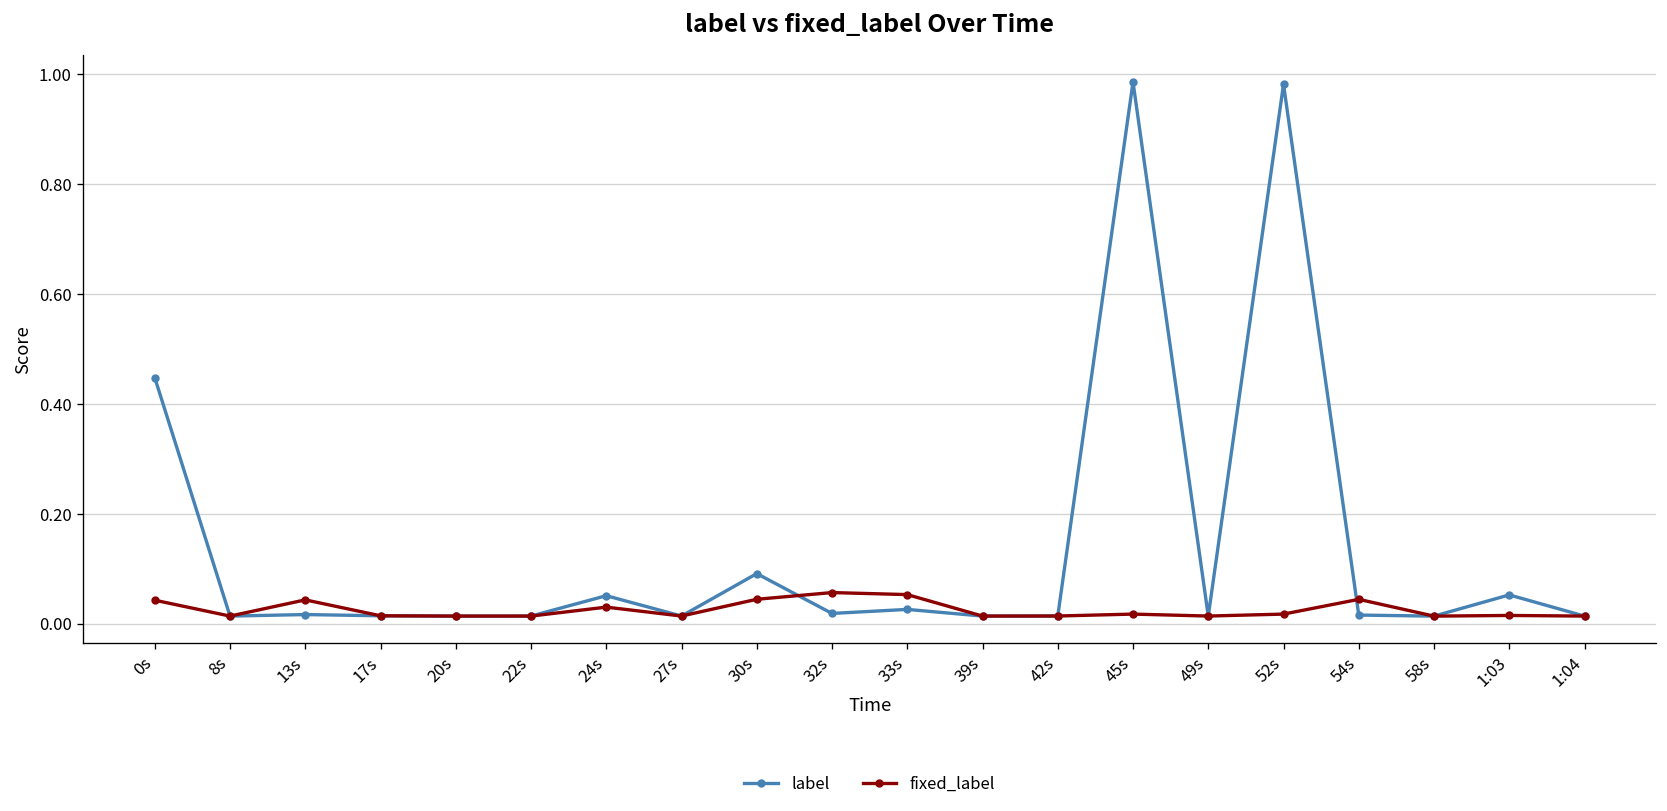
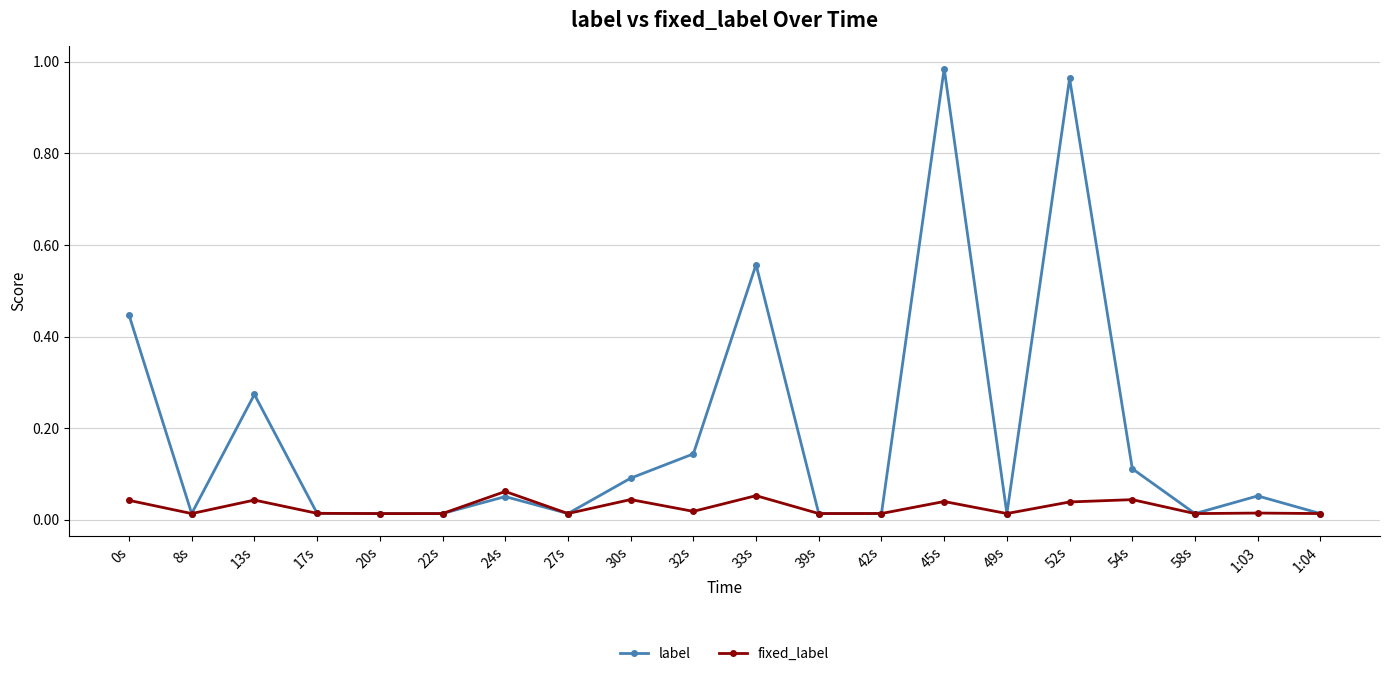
  {
    "label": {
      "0s": 0.45,
-     "13s": 0.02,
+     "13s": 0.27,
      "24s": 0.05,
      "30s": 0.09,
-     "32s": 0.02,
-     "33s": 0.03,
+     "32s": 0.14,
+     "33s": 0.56,
      "45s": 0.99,
-     "52s": 0.98,
-     "54s": 0.02,
+     "52s": 0.96,
+     "54s": 0.11,
      "1:03": 0.05
    },
    "fixed_label": {
      "0s": 0.04,
      "13s": 0.04,
-     "24s": 0.03,
+     "24s": 0.06,
      "30s": 0.04,
-     "32s": 0.06,
+     "32s": 0.02,
      "33s": 0.05,
-     "45s": 0.02,
-     "52s": 0.02,
+     "45s": 0.04,
+     "52s": 0.04,
      "54s": 0.04,
      "1:03": 0.01
    }
  }
